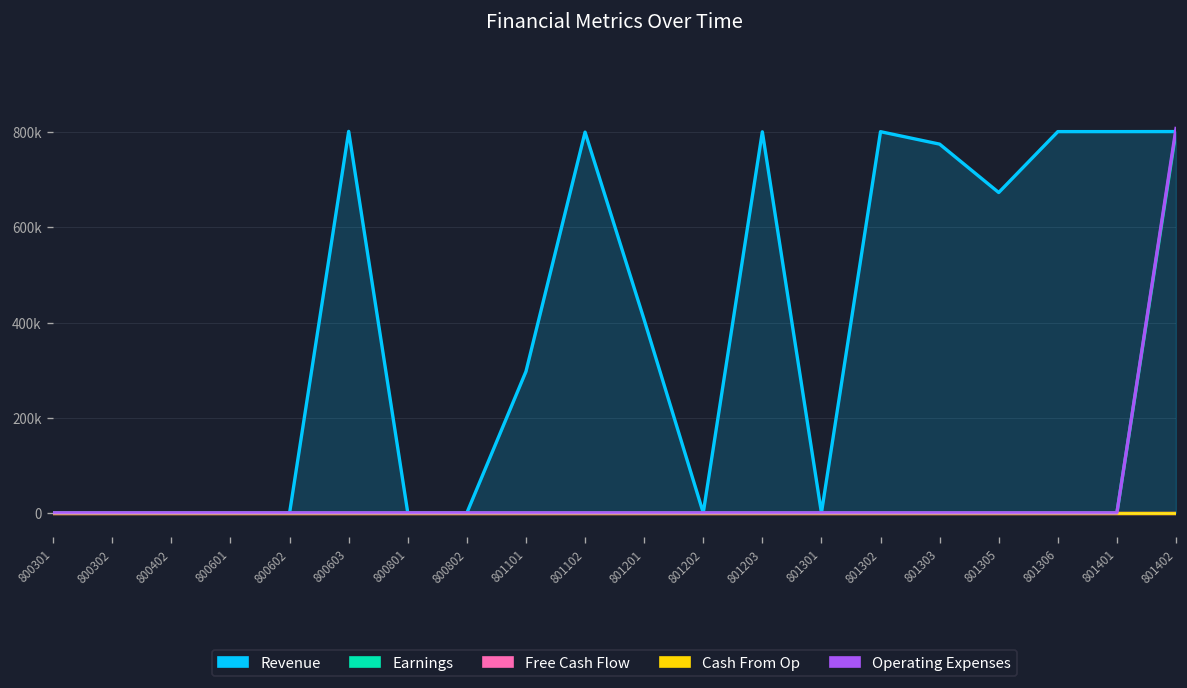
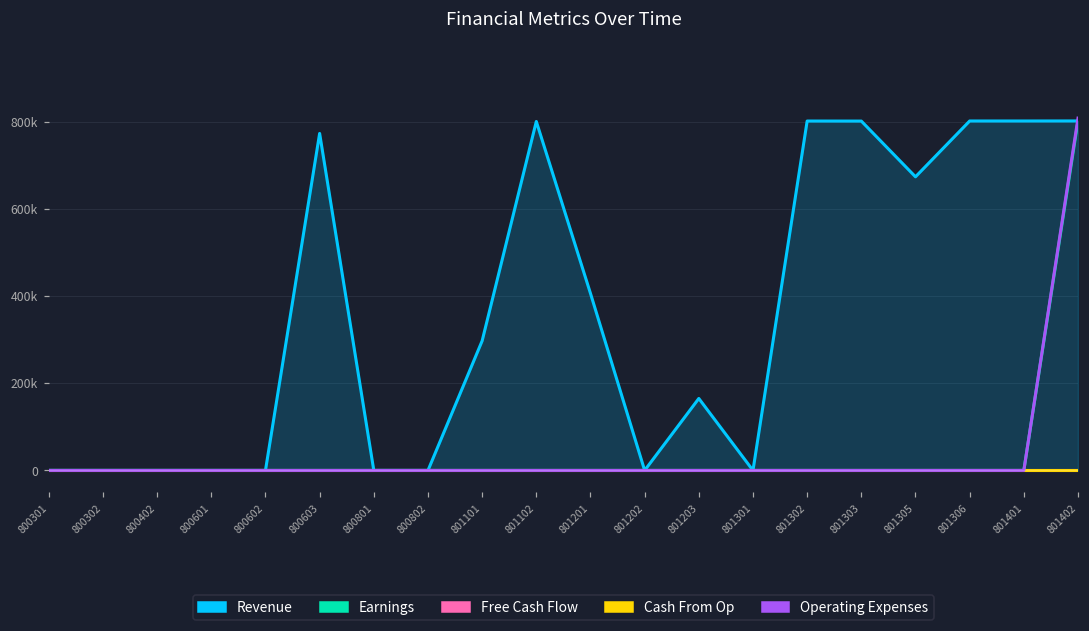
  {
    "Revenue": {
-     "800603": 800000,
+     "800603": 770000,
      "801101": 300000,
      "801102": 800000,
      "801201": 410000,
-     "801203": 800000,
+     "801203": 160000,
      "801302": 800000,
-     "801303": 770000,
+     "801303": 800000,
      "801305": 670000,
      "801306": 800000,
      "801401": 800000
    },
    "Cash From Op": {
      "801402": 0
    },
    "Operating Expenses": {
      "801402": 810000
    }
  }
